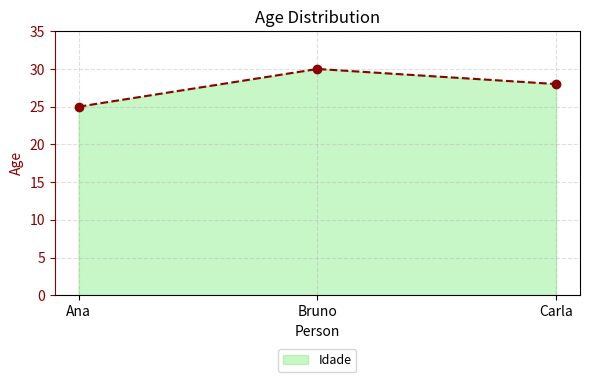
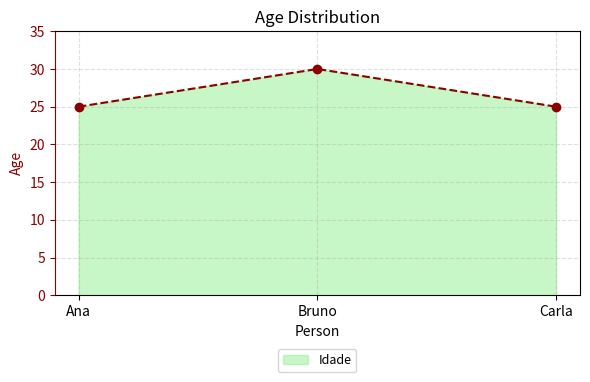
  {
    "Ana": 25,
    "Bruno": 30,
-   "Carla": 28
+   "Carla": 25
  }
